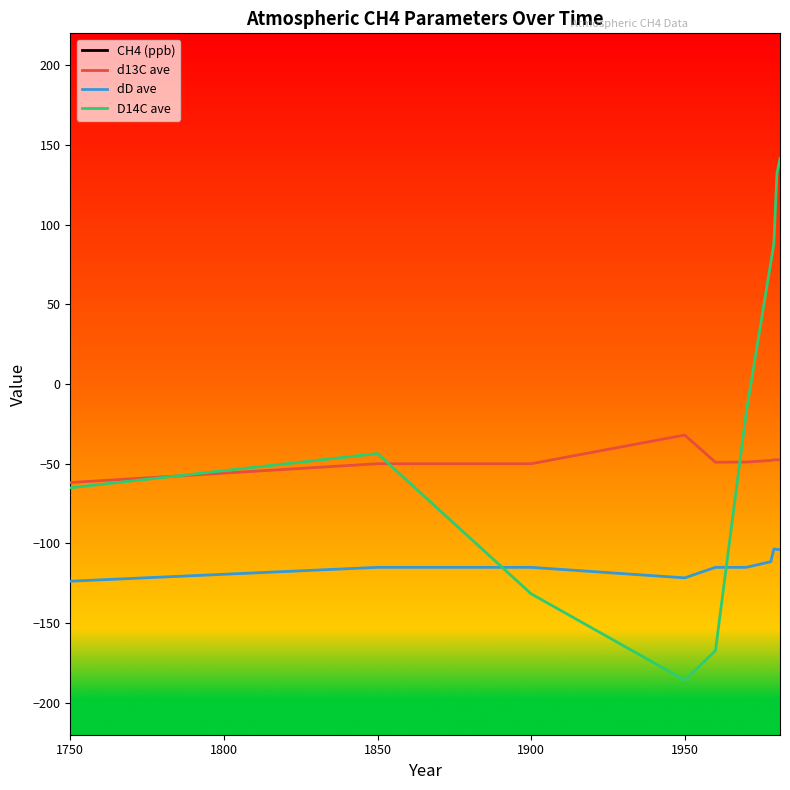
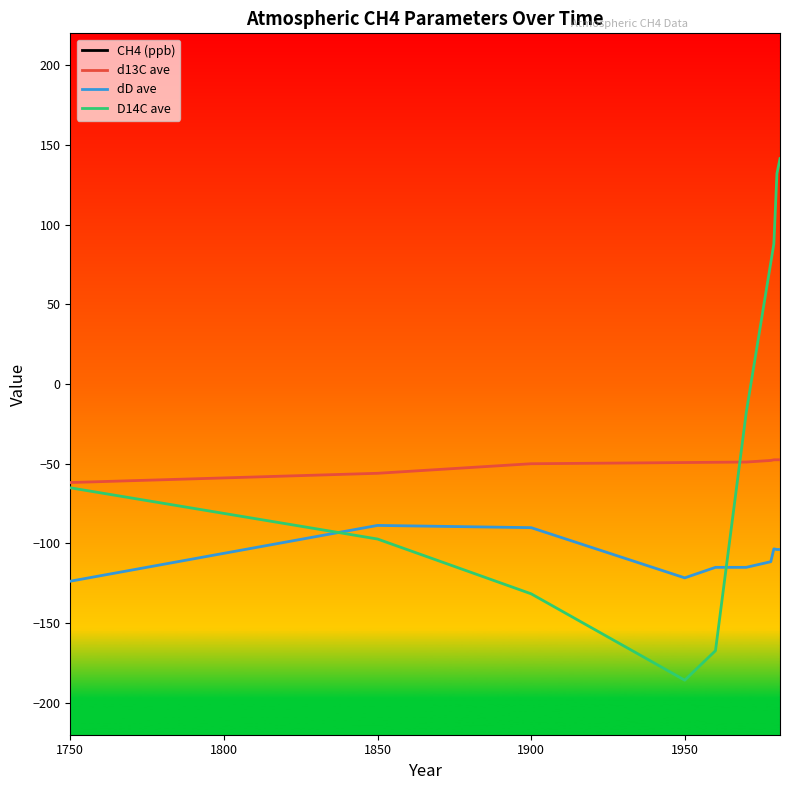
  {
    "d13C ave": {
      "1750": -62,
-     "1850": -50,
+     "1850": -56,
      "1900": -50,
-     "1950": -32
+     "1950": -49
    },
    "dD ave": {
      "1750": -124,
-     "1850": -115,
-     "1900": -115,
+     "1850": -89,
+     "1900": -90,
      "1950": -122
    },
    "D14C ave": {
      "1750": -65,
-     "1850": -44,
+     "1850": -97,
      "1900": -132,
      "1950": -186
    }
  }
